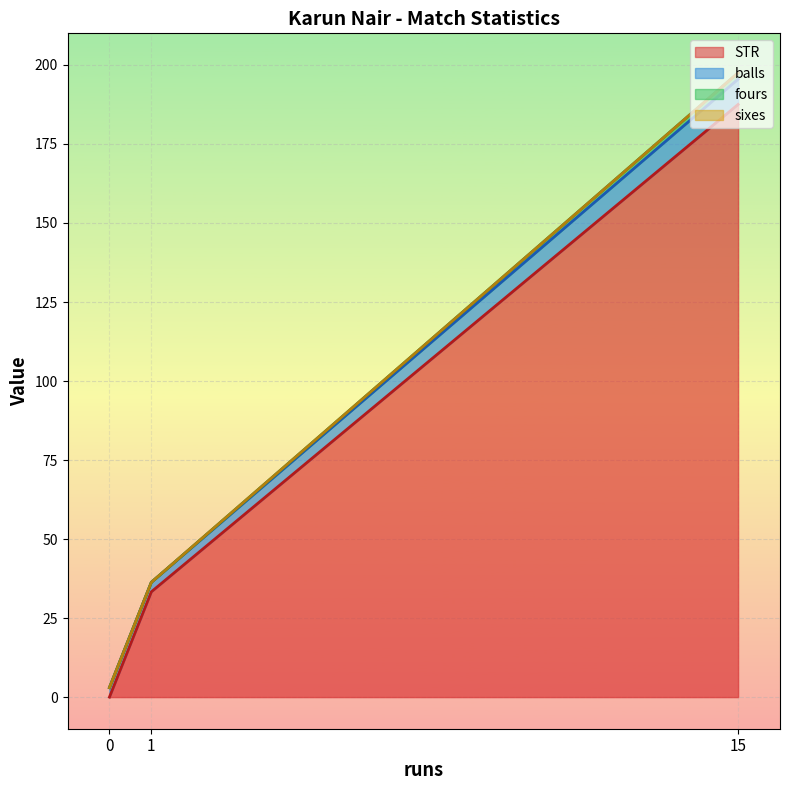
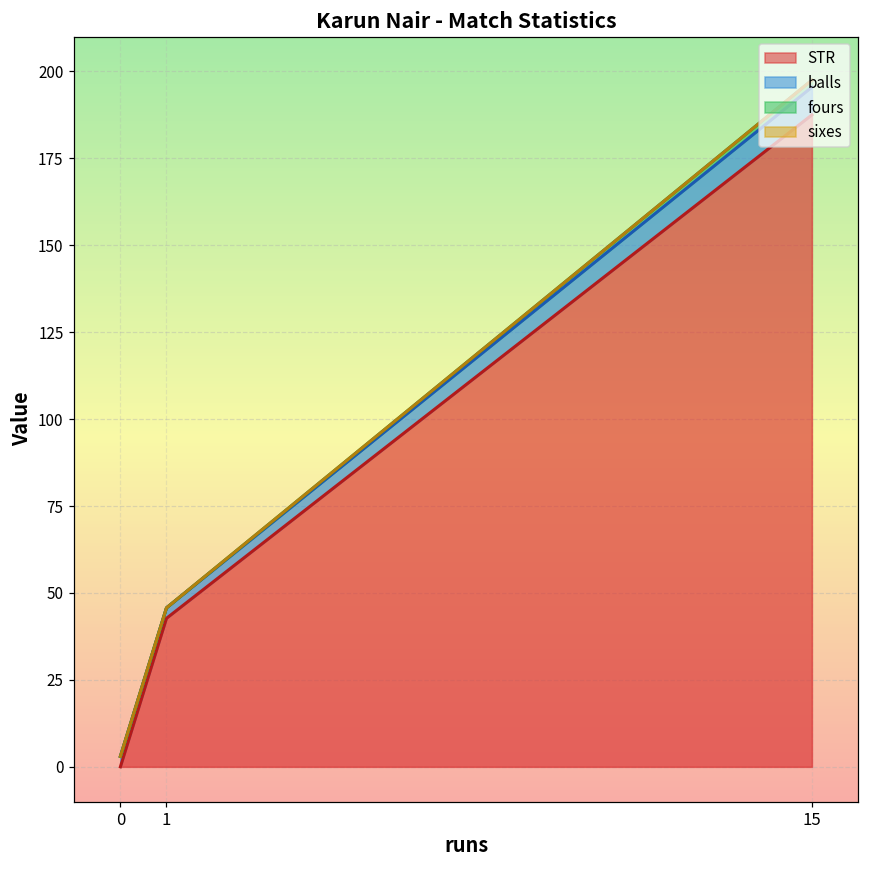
  {
    "STR": {
      "0": 0,
-     "1": 33
+     "1": 43
    }
  }
